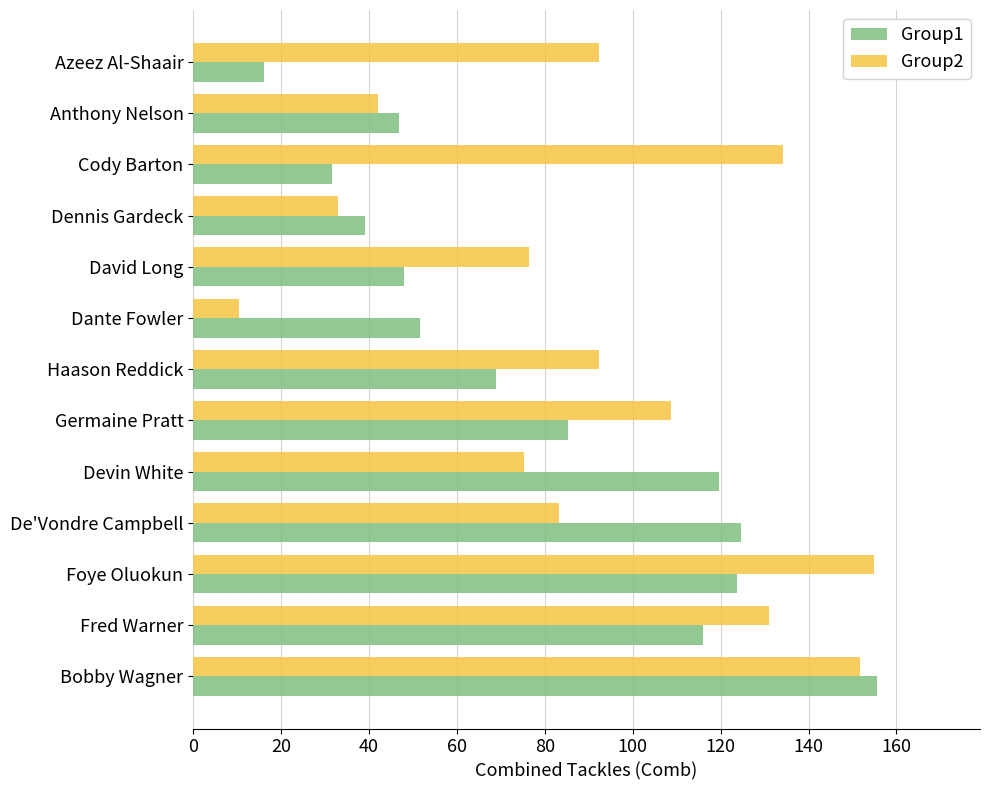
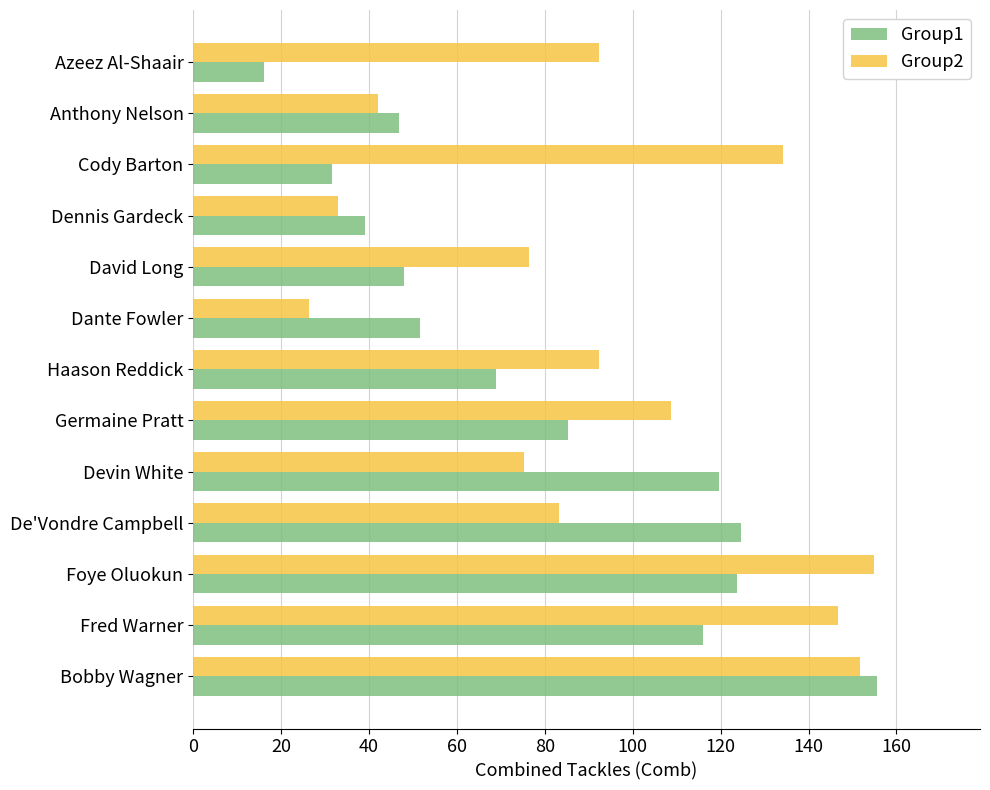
  {
    "Group1": {
      "Azeez Al-Shaair": 16,
      "Anthony Nelson": 47,
      "Cody Barton": 32,
      "Dennis Gardeck": 39,
      "David Long": 48,
      "Dante Fowler": 52,
      "Haason Reddick": 69,
      "Germaine Pratt": 85,
      "Devin White": 120,
      "De'Vondre Campbell": 125,
      "Foye Oluokun": 124,
      "Fred Warner": 116,
      "Bobby Wagner": 156
    },
    "Group2": {
      "Azeez Al-Shaair": 92,
      "Anthony Nelson": 42,
      "Cody Barton": 134,
      "Dennis Gardeck": 33,
      "David Long": 76,
-     "Dante Fowler": 10,
+     "Dante Fowler": 26,
      "Haason Reddick": 92,
      "Germaine Pratt": 109,
      "Devin White": 75,
      "De'Vondre Campbell": 83,
      "Foye Oluokun": 155,
-     "Fred Warner": 131,
+     "Fred Warner": 147,
      "Bobby Wagner": 152
    }
  }
